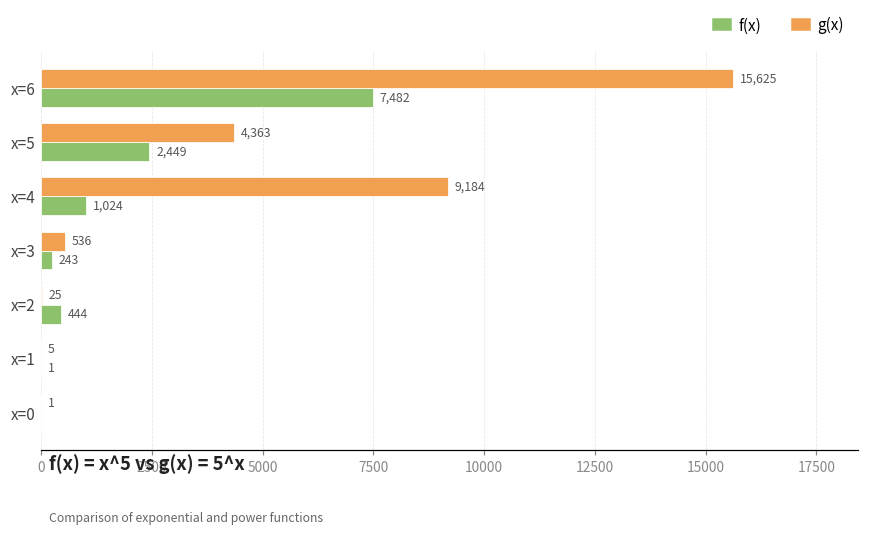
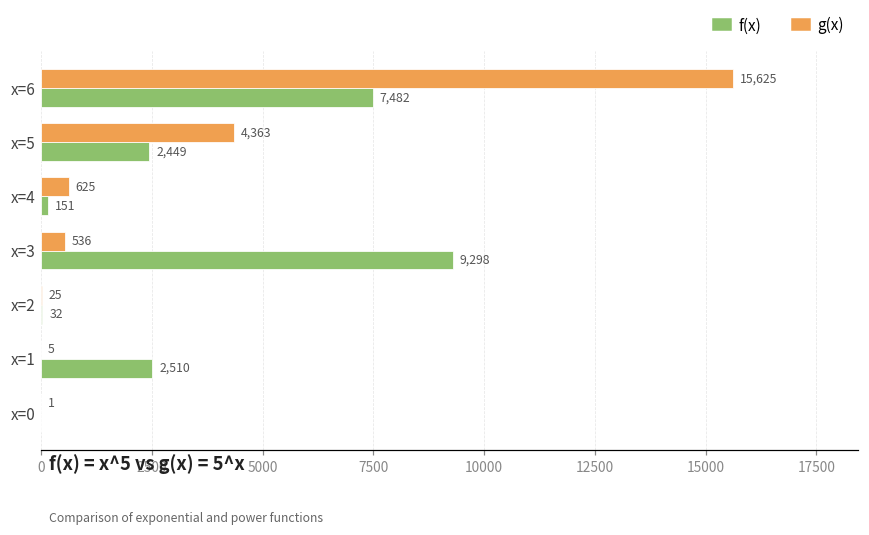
  {
    "f(x)": {
      "x=6": "7,482",
      "x=5": "2,449",
-     "x=4": "1,024",
-     "x=3": "243",
-     "x=2": "444",
-     "x=1": "1"
+     "x=4": "151",
+     "x=3": "9,298",
+     "x=2": "32",
+     "x=1": "2,510"
    },
    "g(x)": {
      "x=6": "15,625",
      "x=5": "4,363",
-     "x=4": "9,184",
+     "x=4": "625",
      "x=3": "536",
      "x=2": "25",
      "x=1": "5",
      "x=0": "1"
    }
  }
